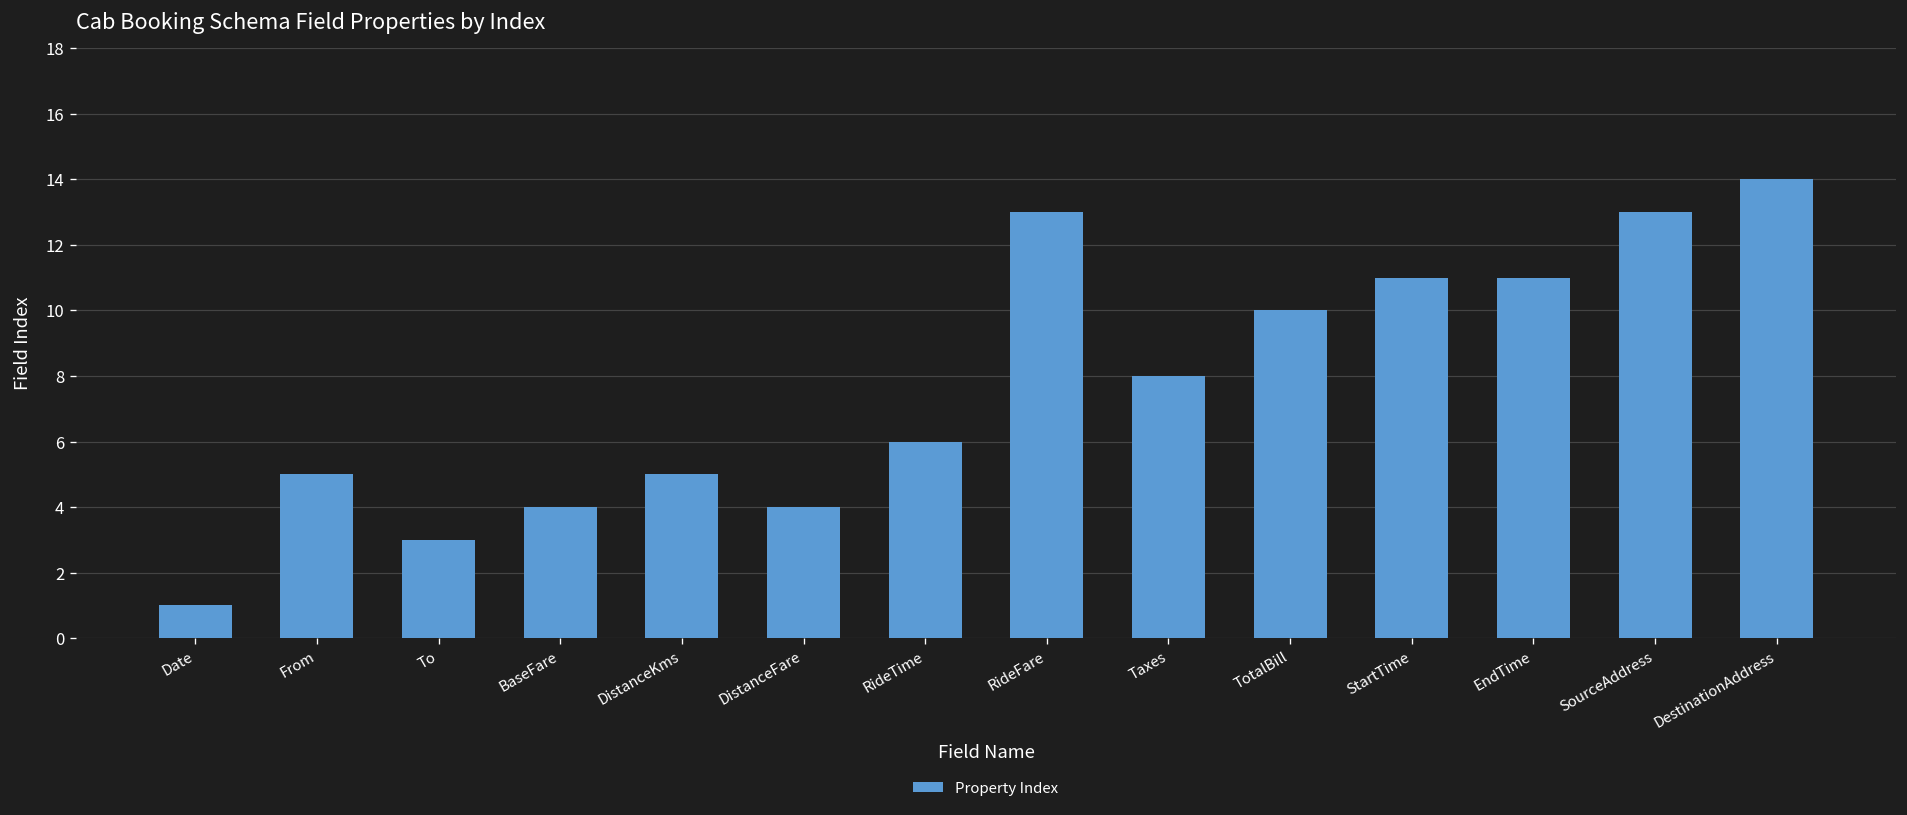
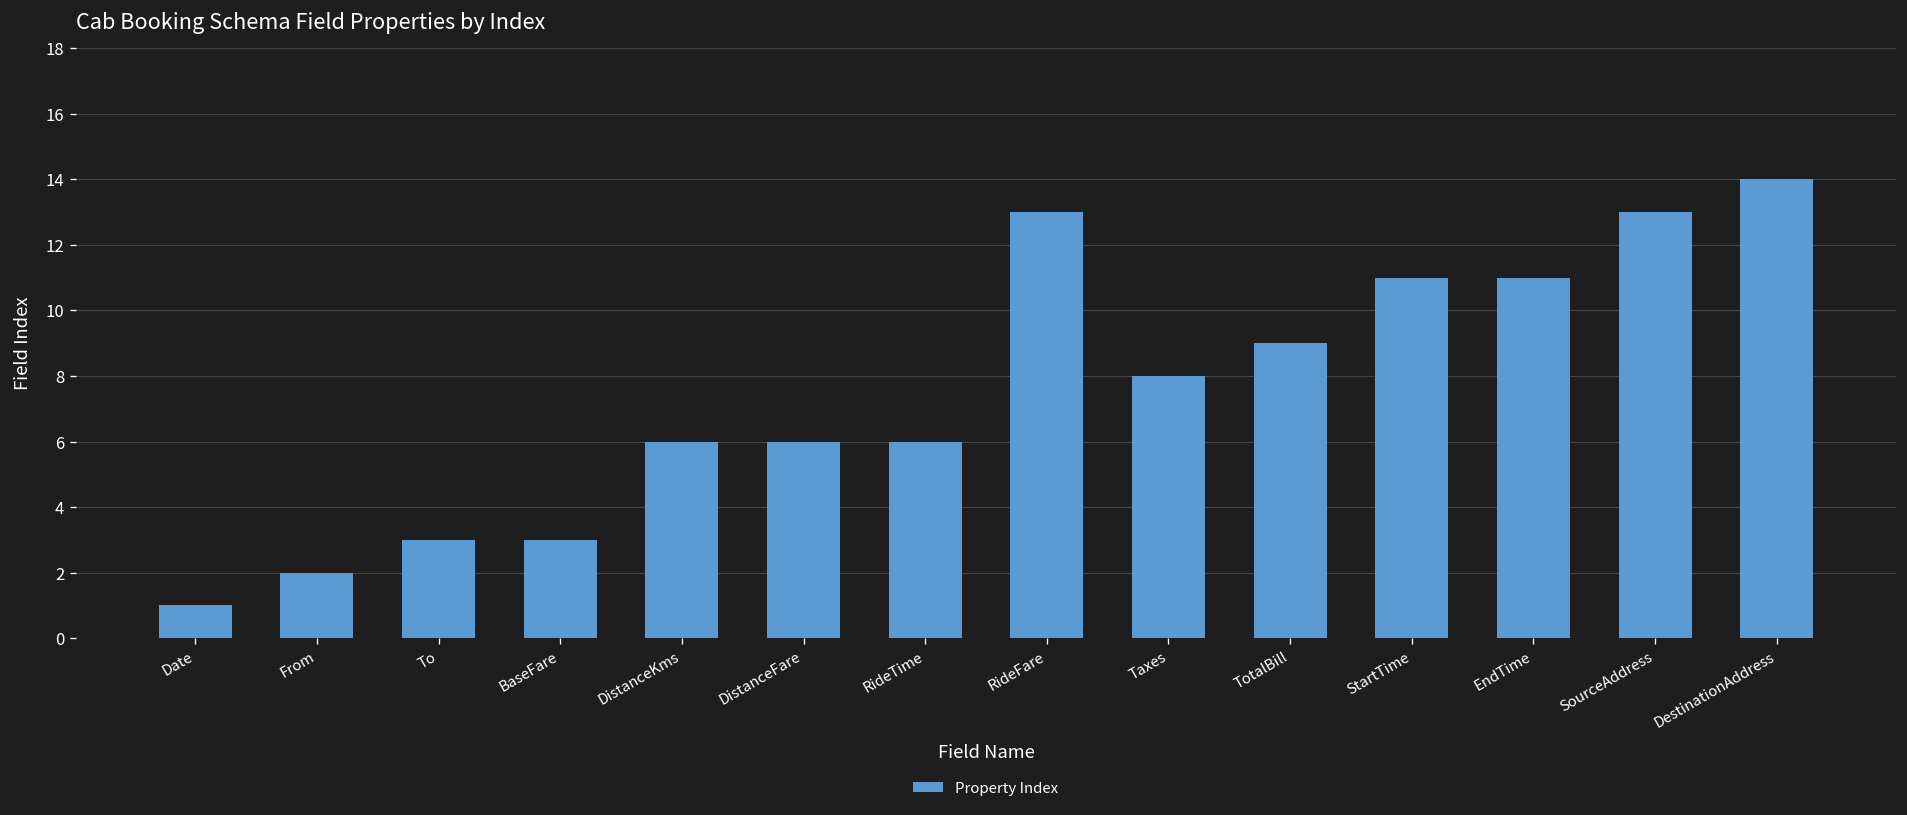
  {
    "Date": 1,
-   "From": 5,
+   "From": 2,
    "To": 3,
-   "BaseFare": 4,
-   "DistanceKms": 5,
-   "DistanceFare": 4,
+   "BaseFare": 3,
+   "DistanceKms": 6,
+   "DistanceFare": 6,
    "RideTime": 6,
    "RideFare": 13,
    "Taxes": 8,
-   "TotalBill": 10,
+   "TotalBill": 9,
    "StartTime": 11,
    "EndTime": 11,
    "SourceAddress": 13,
    "DestinationAddress": 14
  }
